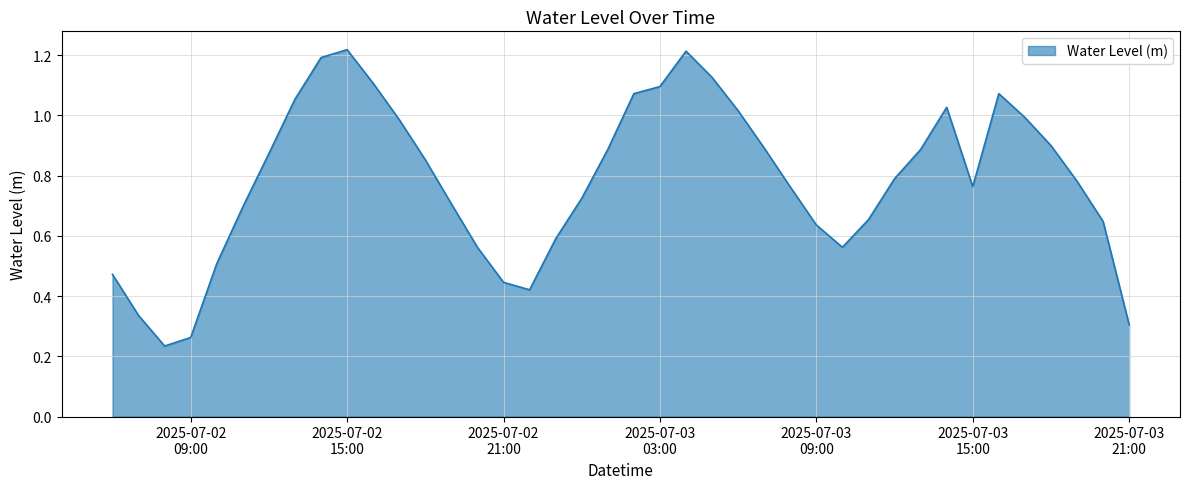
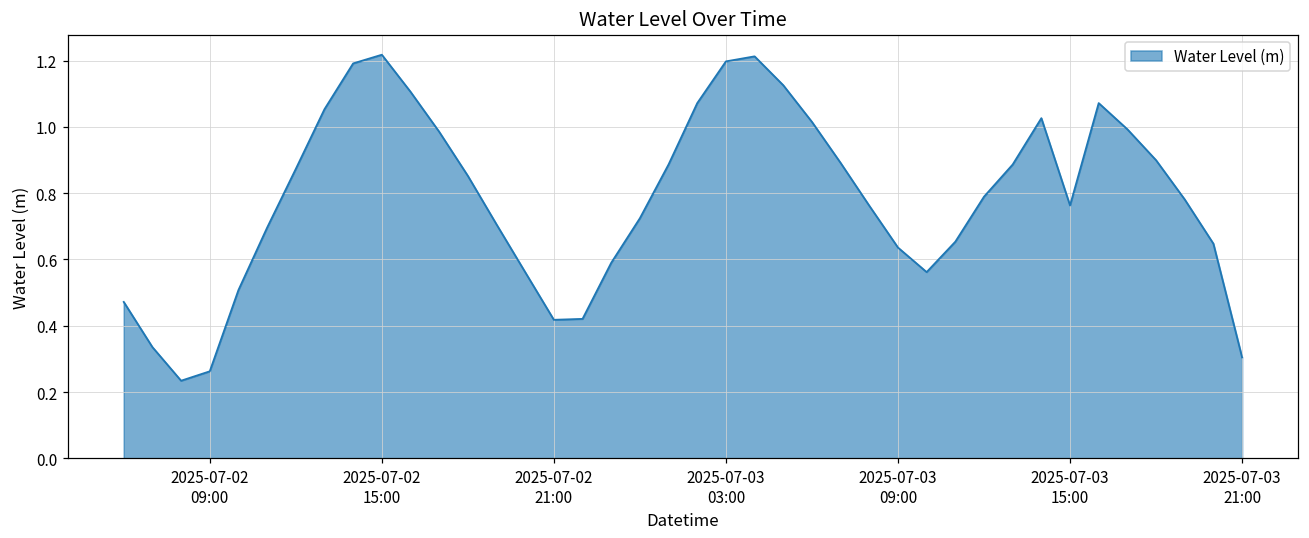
  {
    "2025-07-02 09:00": 0.26,
    "2025-07-02 15:00": 1.22,
-   "2025-07-02 21:00": 0.45,
-   "2025-07-03 03:00": 1.10,
+   "2025-07-02 21:00": 0.42,
+   "2025-07-03 03:00": 1.20,
    "2025-07-03 09:00": 0.64,
    "2025-07-03 15:00": 0.76,
    "2025-07-03 21:00": 0.30
  }
